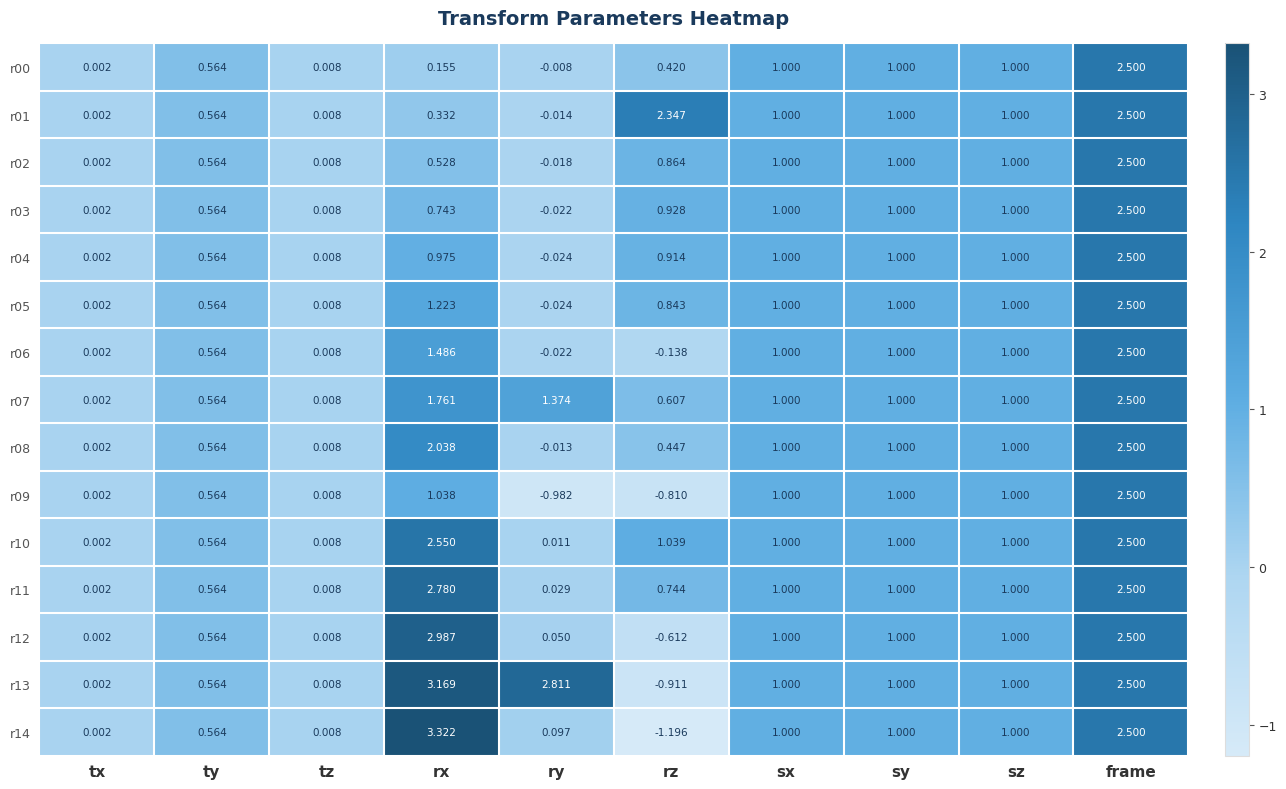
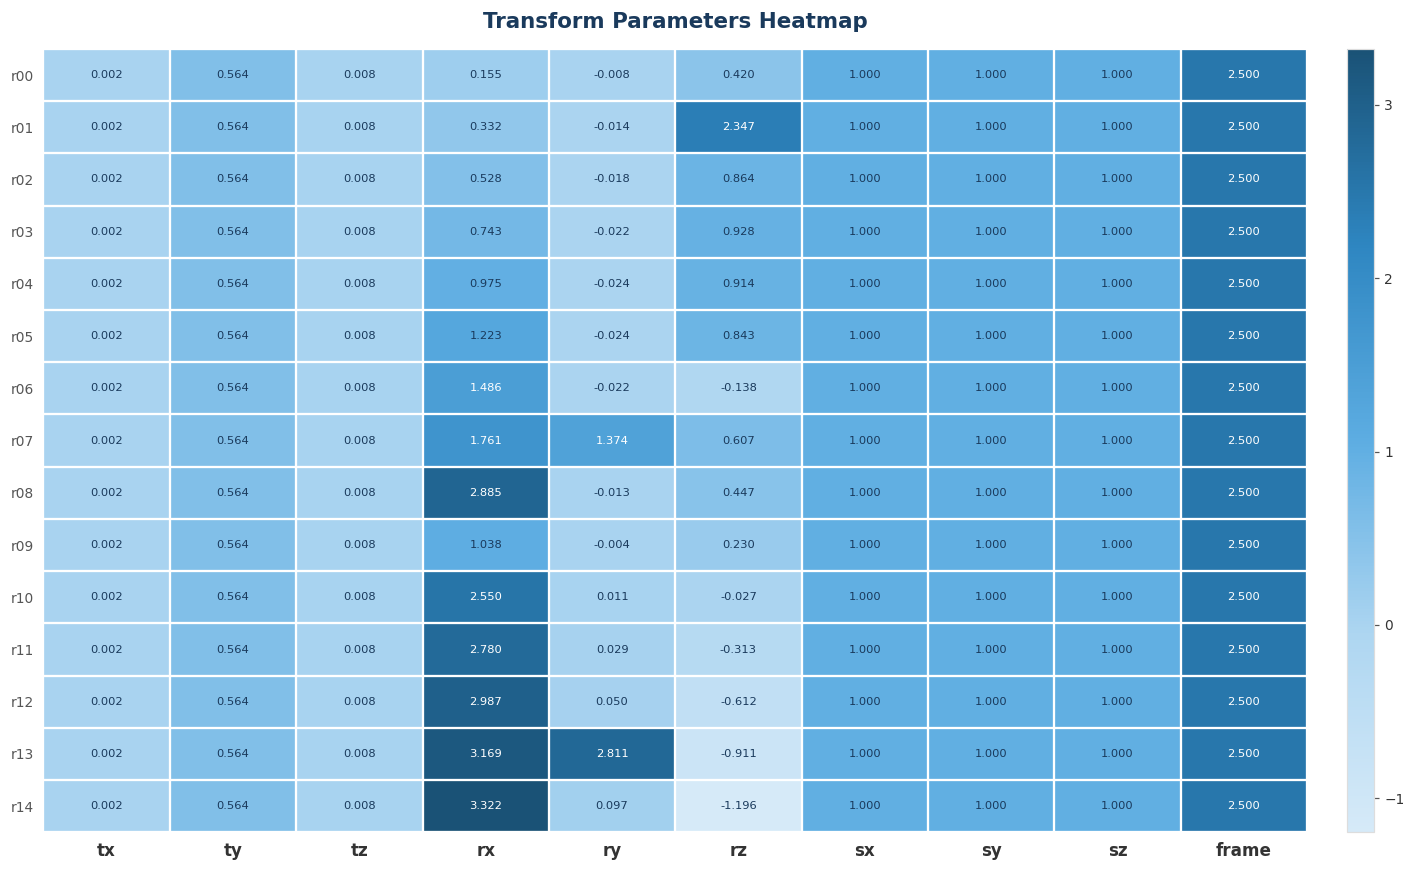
  {
    "r00": {
      "tx": 0.002,
      "ty": 0.564,
      "tz": 0.008,
      "rx": 0.155,
      "ry": -0.008,
      "rz": 0.420,
      "sx": 1.000,
      "sy": 1.000,
      "sz": 1.000,
      "frame": 2.500
    },
    "r01": {
      "tx": 0.002,
      "ty": 0.564,
      "tz": 0.008,
      "rx": 0.332,
      "ry": -0.014,
      "rz": 2.347,
      "sx": 1.000,
      "sy": 1.000,
      "sz": 1.000,
      "frame": 2.500
    },
    "r02": {
      "tx": 0.002,
      "ty": 0.564,
      "tz": 0.008,
      "rx": 0.528,
      "ry": -0.018,
      "rz": 0.864,
      "sx": 1.000,
      "sy": 1.000,
      "sz": 1.000,
      "frame": 2.500
    },
    "r03": {
      "tx": 0.002,
      "ty": 0.564,
      "tz": 0.008,
      "rx": 0.743,
      "ry": -0.022,
      "rz": 0.928,
      "sx": 1.000,
      "sy": 1.000,
      "sz": 1.000,
      "frame": 2.500
    },
    "r04": {
      "tx": 0.002,
      "ty": 0.564,
      "tz": 0.008,
      "rx": 0.975,
      "ry": -0.024,
      "rz": 0.914,
      "sx": 1.000,
      "sy": 1.000,
      "sz": 1.000,
      "frame": 2.500
    },
    "r05": {
      "tx": 0.002,
      "ty": 0.564,
      "tz": 0.008,
      "rx": 1.223,
      "ry": -0.024,
      "rz": 0.843,
      "sx": 1.000,
      "sy": 1.000,
      "sz": 1.000,
      "frame": 2.500
    },
    "r06": {
      "tx": 0.002,
      "ty": 0.564,
      "tz": 0.008,
      "rx": 1.486,
      "ry": -0.022,
      "rz": -0.138,
      "sx": 1.000,
      "sy": 1.000,
      "sz": 1.000,
      "frame": 2.500
    },
    "r07": {
      "tx": 0.002,
      "ty": 0.564,
      "tz": 0.008,
      "rx": 1.761,
      "ry": 1.374,
      "rz": 0.607,
      "sx": 1.000,
      "sy": 1.000,
      "sz": 1.000,
      "frame": 2.500
    },
    "r08": {
      "tx": 0.002,
      "ty": 0.564,
      "tz": 0.008,
-     "rx": 2.038,
+     "rx": 2.885,
      "ry": -0.013,
      "rz": 0.447,
      "sx": 1.000,
      "sy": 1.000,
      "sz": 1.000,
      "frame": 2.500
    },
    "r09": {
      "tx": 0.002,
      "ty": 0.564,
      "tz": 0.008,
      "rx": 1.038,
-     "ry": -0.982,
-     "rz": -0.810,
+     "ry": -0.004,
+     "rz": 0.230,
      "sx": 1.000,
      "sy": 1.000,
      "sz": 1.000,
      "frame": 2.500
    },
    "r10": {
      "tx": 0.002,
      "ty": 0.564,
      "tz": 0.008,
      "rx": 2.550,
      "ry": 0.011,
-     "rz": 1.039,
+     "rz": -0.027,
      "sx": 1.000,
      "sy": 1.000,
      "sz": 1.000,
      "frame": 2.500
    },
    "r11": {
      "tx": 0.002,
      "ty": 0.564,
      "tz": 0.008,
      "rx": 2.780,
      "ry": 0.029,
-     "rz": 0.744,
+     "rz": -0.313,
      "sx": 1.000,
      "sy": 1.000,
      "sz": 1.000,
      "frame": 2.500
    },
    "r12": {
      "tx": 0.002,
      "ty": 0.564,
      "tz": 0.008,
      "rx": 2.987,
      "ry": 0.050,
      "rz": -0.612,
      "sx": 1.000,
      "sy": 1.000,
      "sz": 1.000,
      "frame": 2.500
    },
    "r13": {
      "tx": 0.002,
      "ty": 0.564,
      "tz": 0.008,
      "rx": 3.169,
      "ry": 2.811,
      "rz": -0.911,
      "sx": 1.000,
      "sy": 1.000,
      "sz": 1.000,
      "frame": 2.500
    },
    "r14": {
      "tx": 0.002,
      "ty": 0.564,
      "tz": 0.008,
      "rx": 3.322,
      "ry": 0.097,
      "rz": -1.196,
      "sx": 1.000,
      "sy": 1.000,
      "sz": 1.000,
      "frame": 2.500
    }
  }
